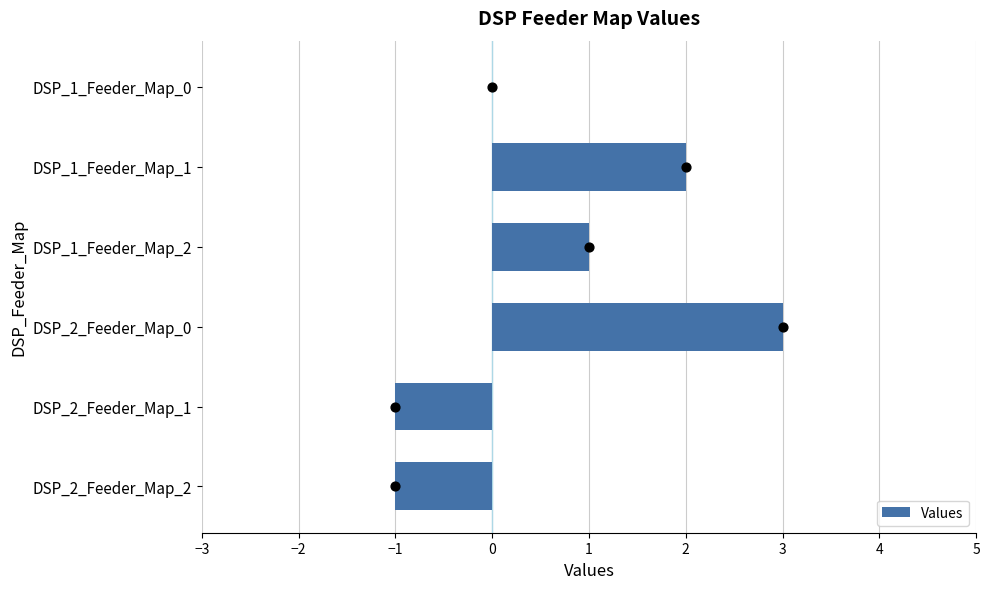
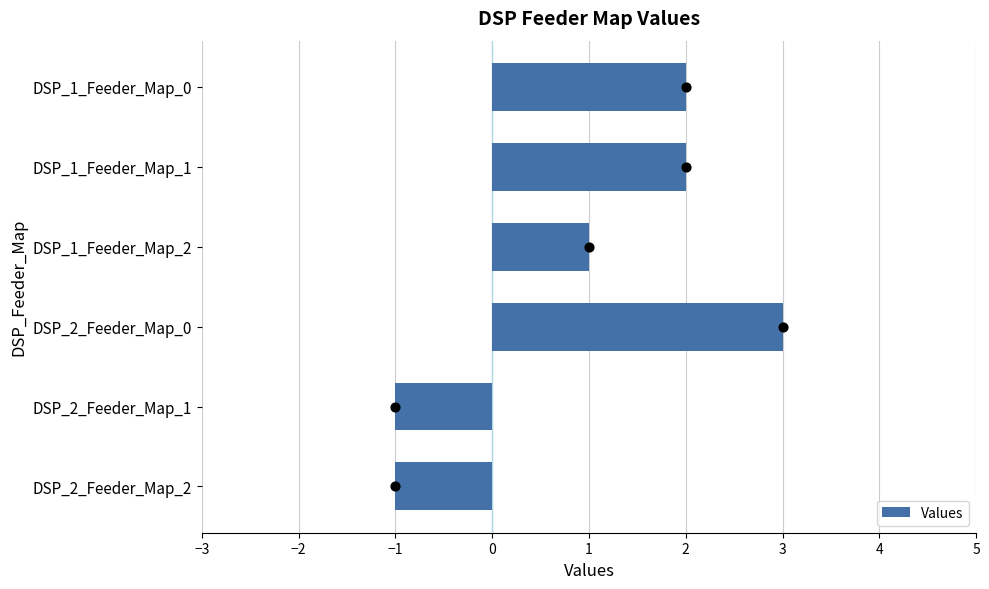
  {
-   "DSP_1_Feeder_Map_0": 0,
+   "DSP_1_Feeder_Map_0": 2,
    "DSP_1_Feeder_Map_1": 2,
    "DSP_1_Feeder_Map_2": 1,
    "DSP_2_Feeder_Map_0": 3,
    "DSP_2_Feeder_Map_1": -1,
    "DSP_2_Feeder_Map_2": -1
  }
